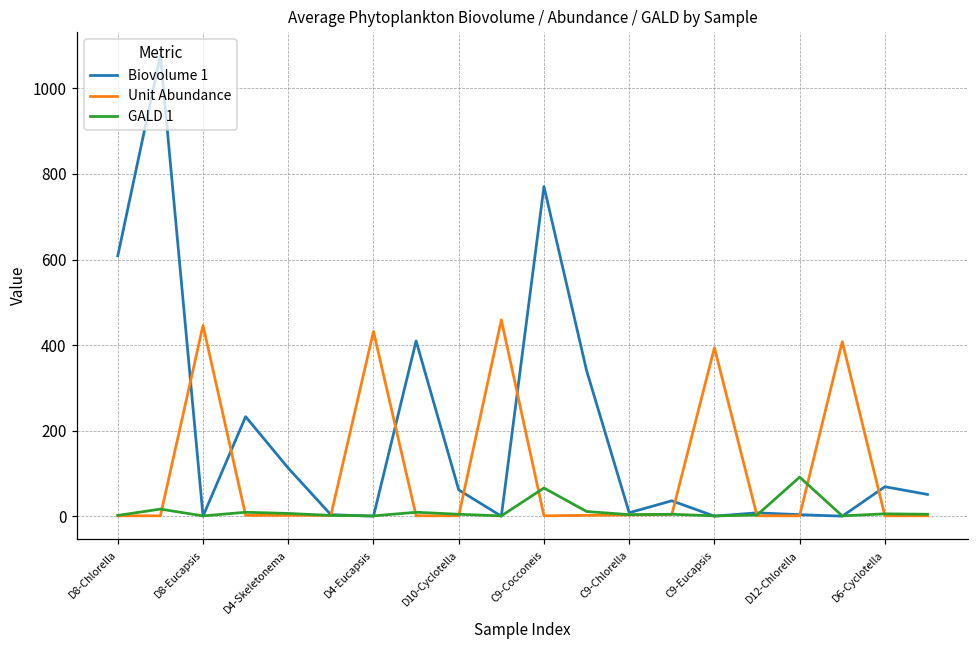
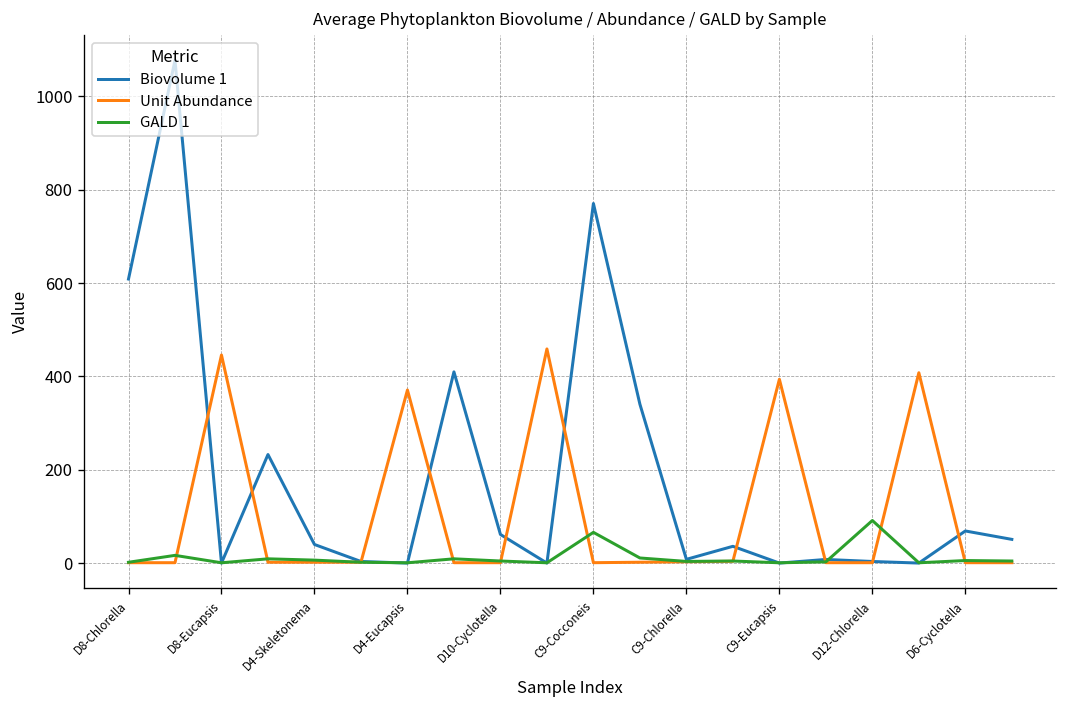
  {
    "Biovolume 1": {
      "D8-Chlorella": 610,
-     "D4-Skeletonema": 110,
+     "D4-Skeletonema": 40,
      "D10-Cyclotella": 60,
      "C9-Cocconeis": 770,
      "D6-Cyclotella": 70
    },
    "Unit Abundance": {
      "D8-Eucapsis": 450,
-     "D4-Eucapsis": 430,
+     "D4-Eucapsis": 370,
      "C9-Cocconeis": 0,
      "C9-Eucapsis": 390
    },
    "GALD 1": {
      "C9-Cocconeis": 70,
      "D12-Chlorella": 90
    }
  }
